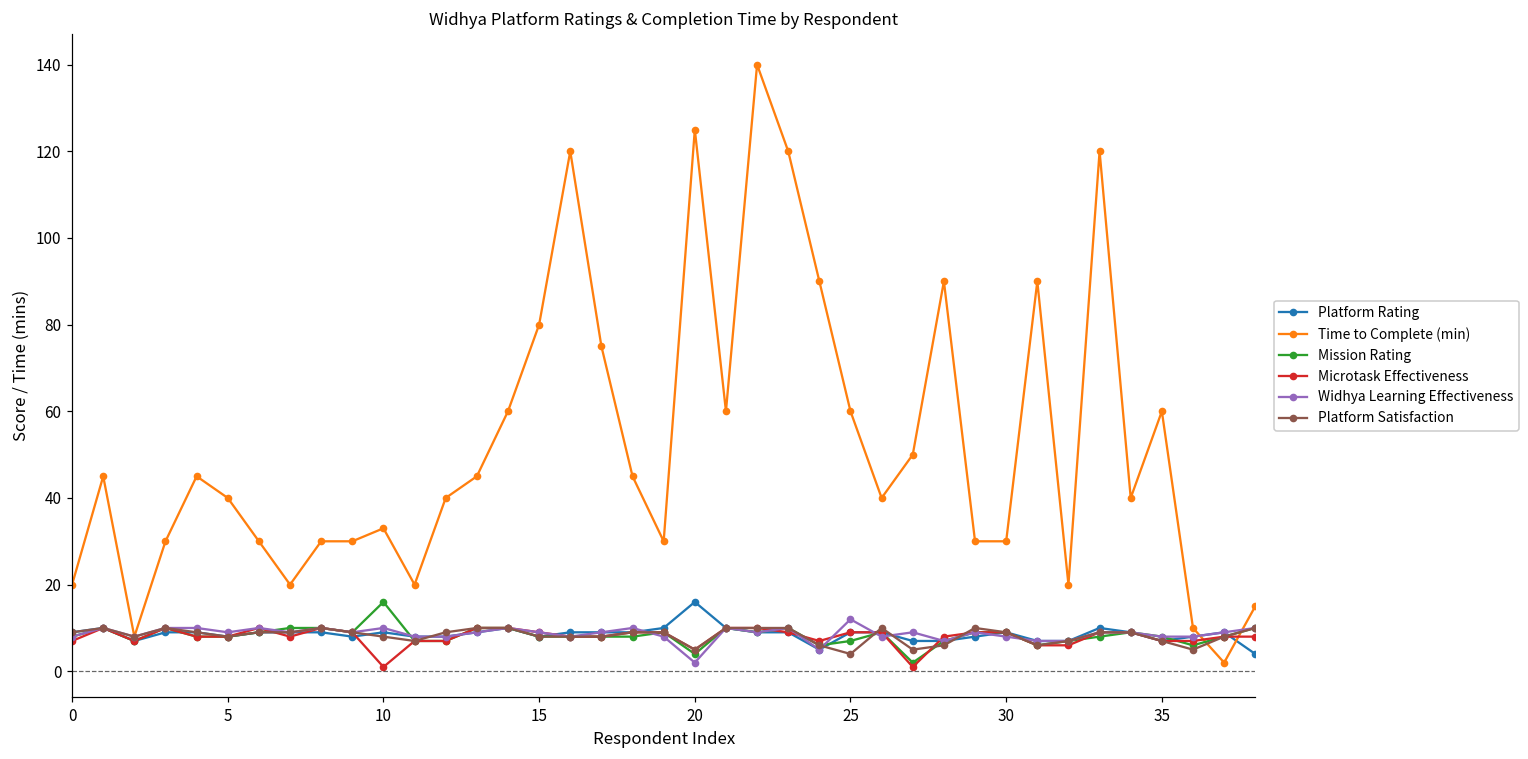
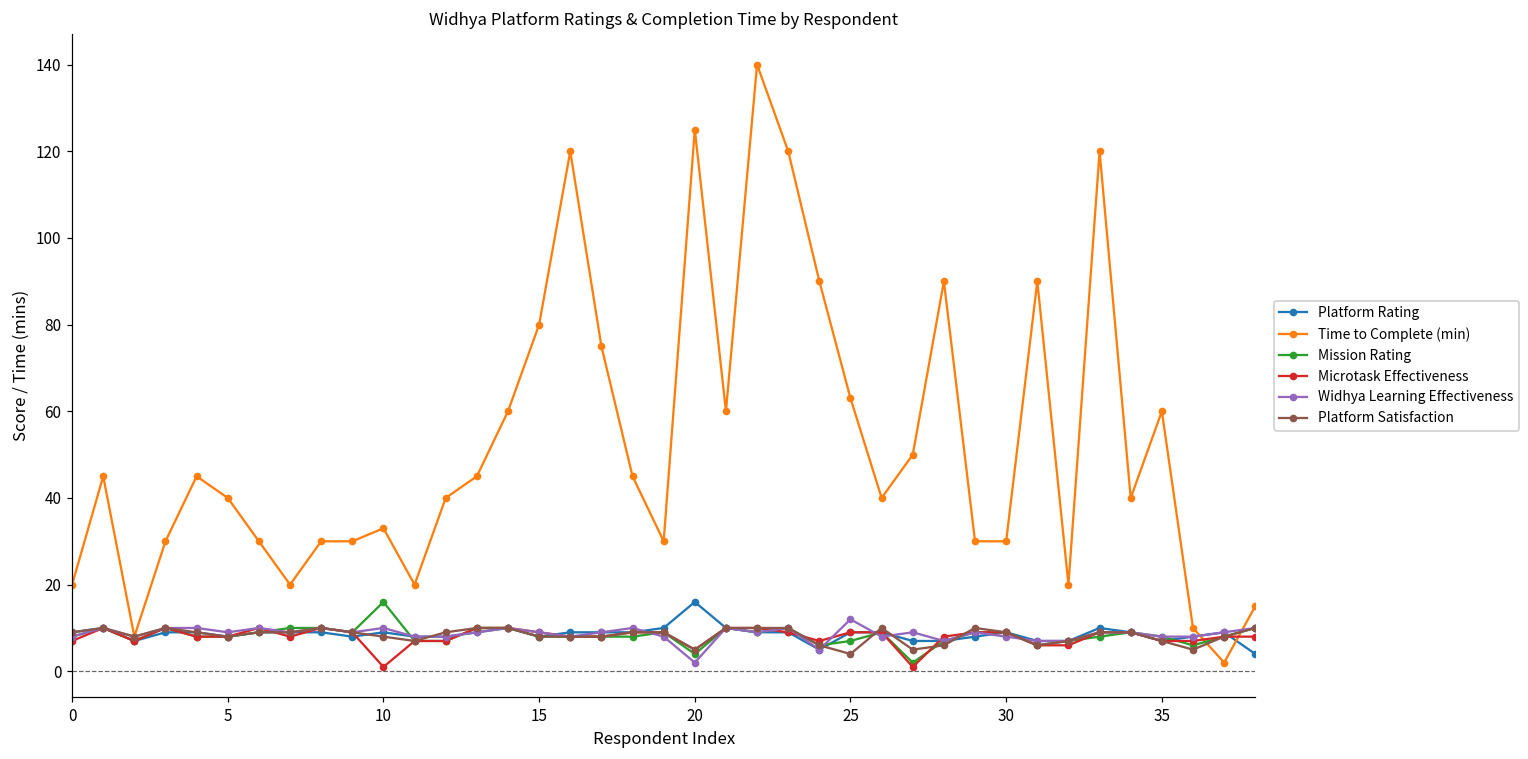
  {
    "Platform Rating": {
      "10": 9,
      "20": 16
    },
    "Time to Complete (min)": {
      "0": 20,
      "5": 40,
      "10": 33,
      "15": 80,
      "20": 125,
-     "25": 60,
+     "25": 63,
      "30": 30,
      "35": 60
    },
    "Mission Rating": {
      "10": 16,
      "20": 4,
      "25": 7
    },
    "Microtask Effectiveness": {
      "0": 7,
      "10": 1
    },
    "Widhya Learning Effectiveness": {
      "5": 9,
      "10": 10,
      "20": 2,
      "25": 12,
      "30": 8
    },
    "Platform Satisfaction": {
      "10": 8,
      "25": 4
    }
  }
